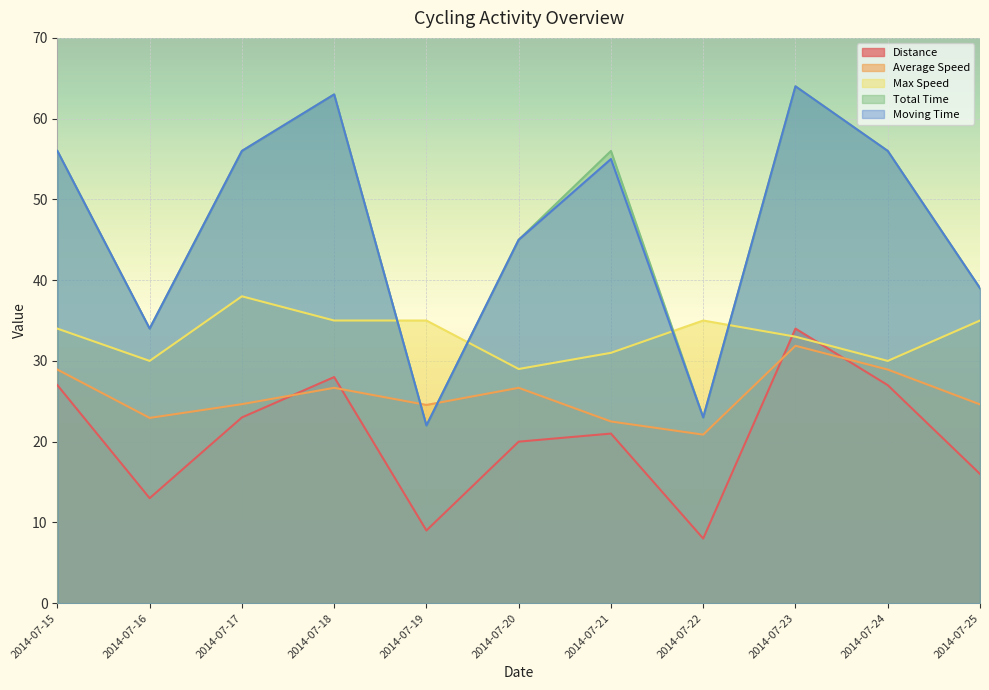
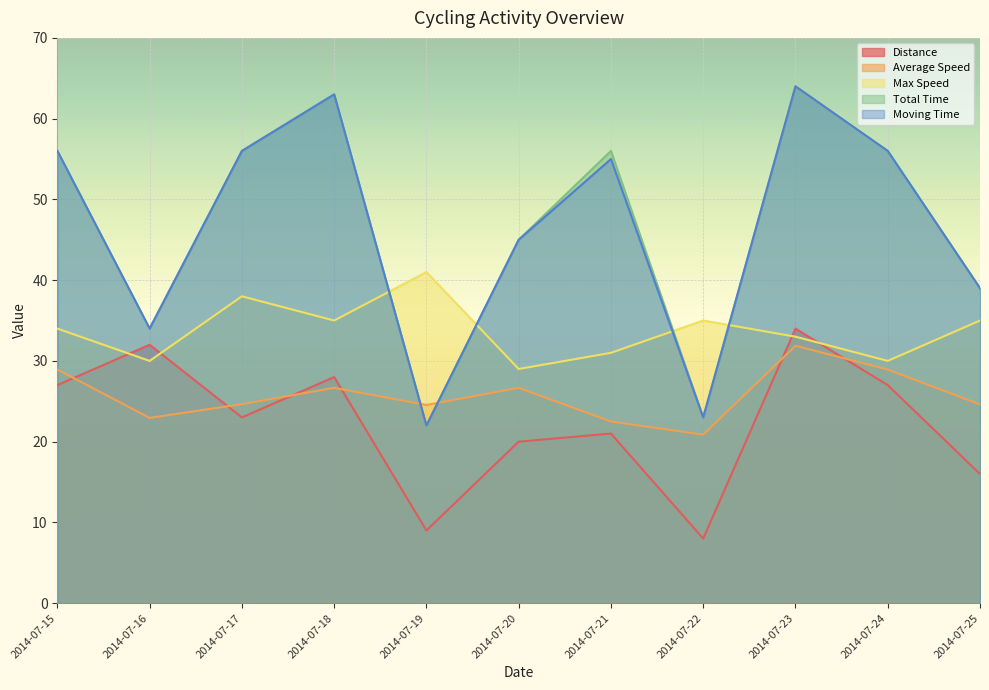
  {
    "Distance": {
      "2014-07-15": 27,
-     "2014-07-16": 13,
+     "2014-07-16": 32,
      "2014-07-17": 23,
      "2014-07-18": 28,
      "2014-07-19": 9,
      "2014-07-20": 20,
      "2014-07-21": 21,
      "2014-07-22": 8,
      "2014-07-23": 34,
      "2014-07-24": 27,
      "2014-07-25": 16
    },
    "Average Speed": {
      "2014-07-15": 29,
      "2014-07-16": 23,
      "2014-07-17": 25,
      "2014-07-18": 27,
      "2014-07-19": 25,
      "2014-07-20": 27,
      "2014-07-21": 23,
      "2014-07-22": 21,
      "2014-07-23": 32,
      "2014-07-24": 29,
      "2014-07-25": 25
    },
    "Max Speed": {
      "2014-07-15": 34,
      "2014-07-16": 30,
      "2014-07-17": 38,
      "2014-07-18": 35,
-     "2014-07-19": 35,
+     "2014-07-19": 41,
      "2014-07-20": 29,
      "2014-07-21": 31,
      "2014-07-22": 35,
      "2014-07-23": 33,
      "2014-07-24": 30,
      "2014-07-25": 35
    },
    "Total Time": {
      "2014-07-21": 56
    },
    "Moving Time": {
      "2014-07-21": 55
    }
  }
